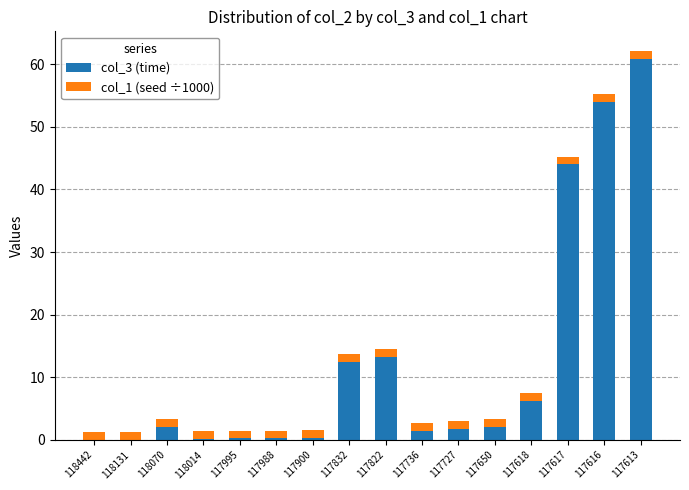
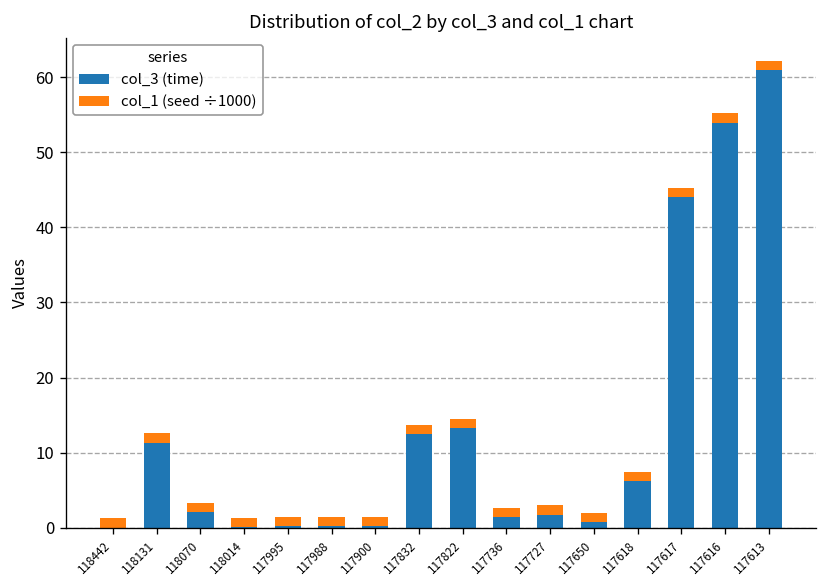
  {
    "col_3 (time)": {
-     "118131": 0,
+     "118131": 11,
      "118070": 2,
      "117832": 13,
      "117822": 13,
      "117736": 1,
      "117727": 2,
-     "117650": 2,
+     "117650": 1,
      "117618": 6,
      "117617": 44,
      "117616": 54,
      "117613": 61
    },
    "col_1 (seed ÷1000)": {
      "118442": 1,
      "118131": 1,
      "118070": 1,
      "118014": 1,
      "117995": 1,
      "117988": 1,
      "117900": 1,
      "117832": 1,
      "117822": 1,
      "117736": 1,
      "117727": 1,
      "117650": 1,
      "117618": 1,
      "117617": 1,
      "117616": 1,
      "117613": 1
    }
  }
